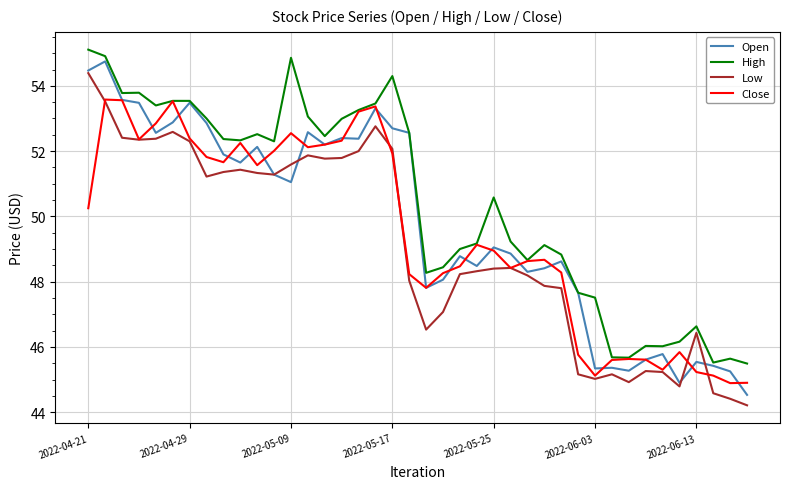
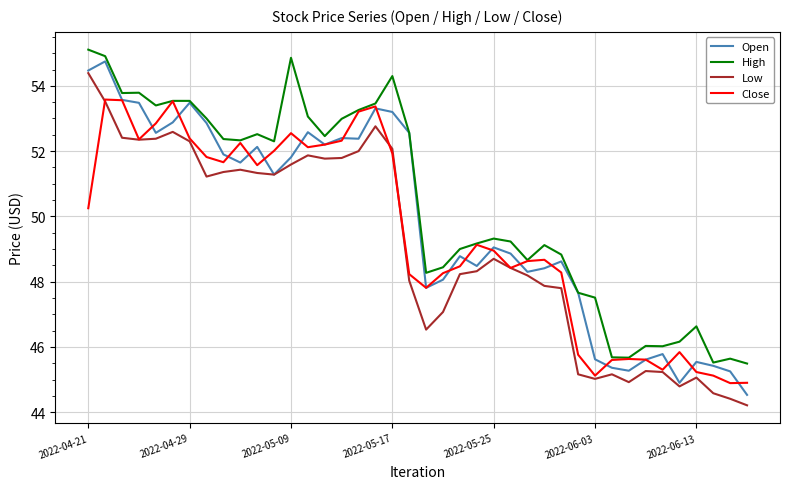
  {
    "Open": {
      "2022-04-21": 54.5,
-     "2022-05-09": 51.1,
-     "2022-05-17": 52.7,
+     "2022-05-09": 51.8,
+     "2022-05-17": 53.2,
      "2022-05-25": 49.1,
-     "2022-06-03": 45.3,
+     "2022-06-03": 45.6,
      "2022-06-13": 45.5
    },
    "High": {
      "2022-04-21": 55.1,
      "2022-05-09": 54.9,
      "2022-05-17": 54.3,
-     "2022-05-25": 50.6,
+     "2022-05-25": 49.3,
      "2022-06-03": 47.5,
      "2022-06-13": 46.6
    },
    "Low": {
      "2022-04-21": 54.4,
      "2022-04-29": 52.3,
      "2022-05-09": 51.6,
      "2022-05-17": 52.1,
-     "2022-05-25": 48.4,
+     "2022-05-25": 48.7,
      "2022-06-03": 45.0,
-     "2022-06-13": 46.4
+     "2022-06-13": 45.1
    },
    "Close": {
      "2022-04-21": 50.3,
      "2022-04-29": 52.4,
      "2022-05-09": 52.6,
      "2022-05-17": 51.9,
      "2022-05-25": 49.0,
      "2022-06-03": 45.1,
      "2022-06-13": 45.2
    }
  }
